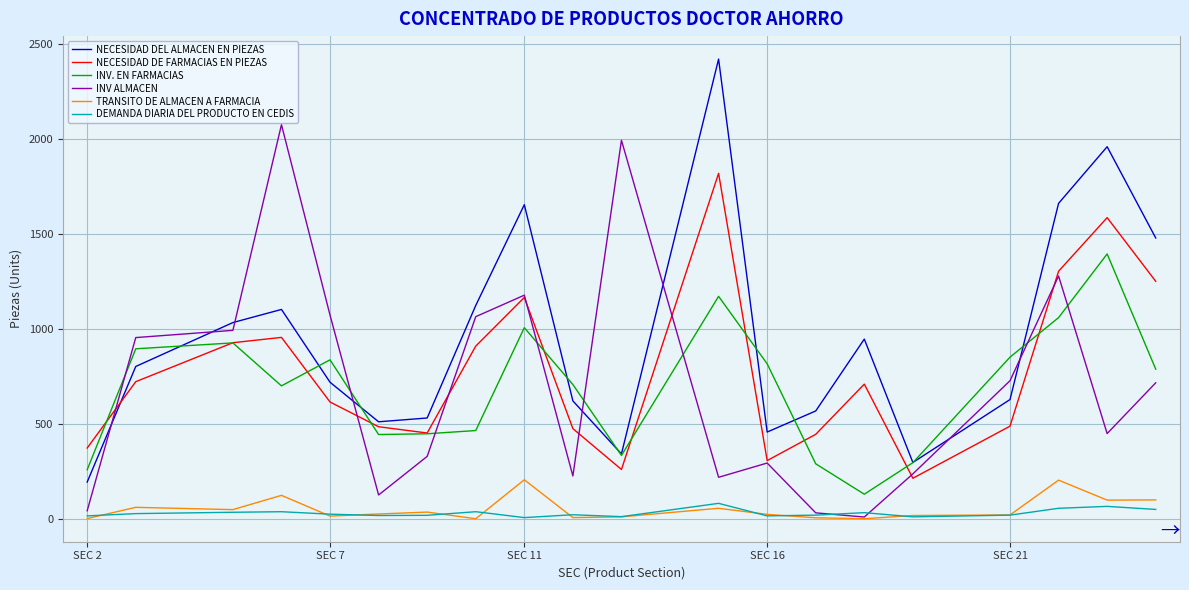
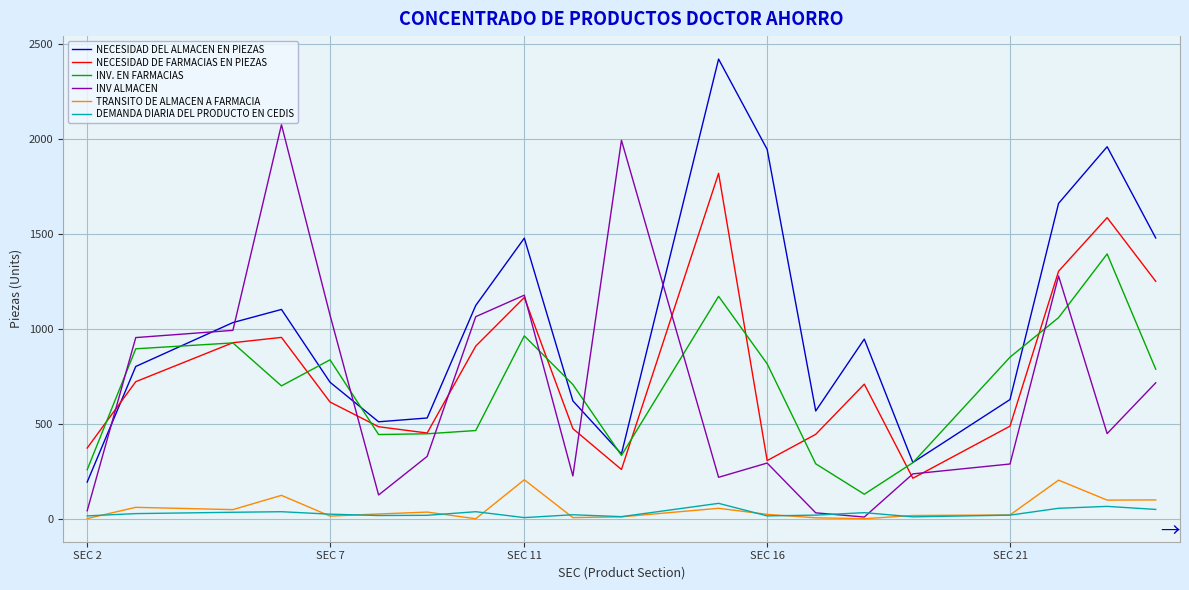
  {
    "NECESIDAD DEL ALMACEN EN PIEZAS": {
      "SEC 2": 190,
      "SEC 7": 720,
-     "SEC 11": 1650,
-     "SEC 16": 460,
+     "SEC 11": 1480,
+     "SEC 16": 1940,
      "SEC 21": 630
    },
    "NECESIDAD DE FARMACIAS EN PIEZAS": {
      "SEC 2": 370,
      "SEC 7": 610,
      "SEC 21": 490
    },
    "INV. EN FARMACIAS": {
      "SEC 2": 260,
      "SEC 7": 840,
-     "SEC 11": 1010,
+     "SEC 11": 960,
      "SEC 16": 820,
      "SEC 21": 850
    },
    "INV ALMACEN": {
      "SEC 2": 40,
      "SEC 7": 1070,
-     "SEC 21": 730
+     "SEC 21": 290
    },
    "TRANSITO DE ALMACEN A FARMACIA": {
      "SEC 2": 0,
      "SEC 11": 210
    },
    "DEMANDA DIARIA DEL PRODUCTO EN CEDIS": {
      "SEC 2": 20,
      "SEC 11": 10
    }
  }
